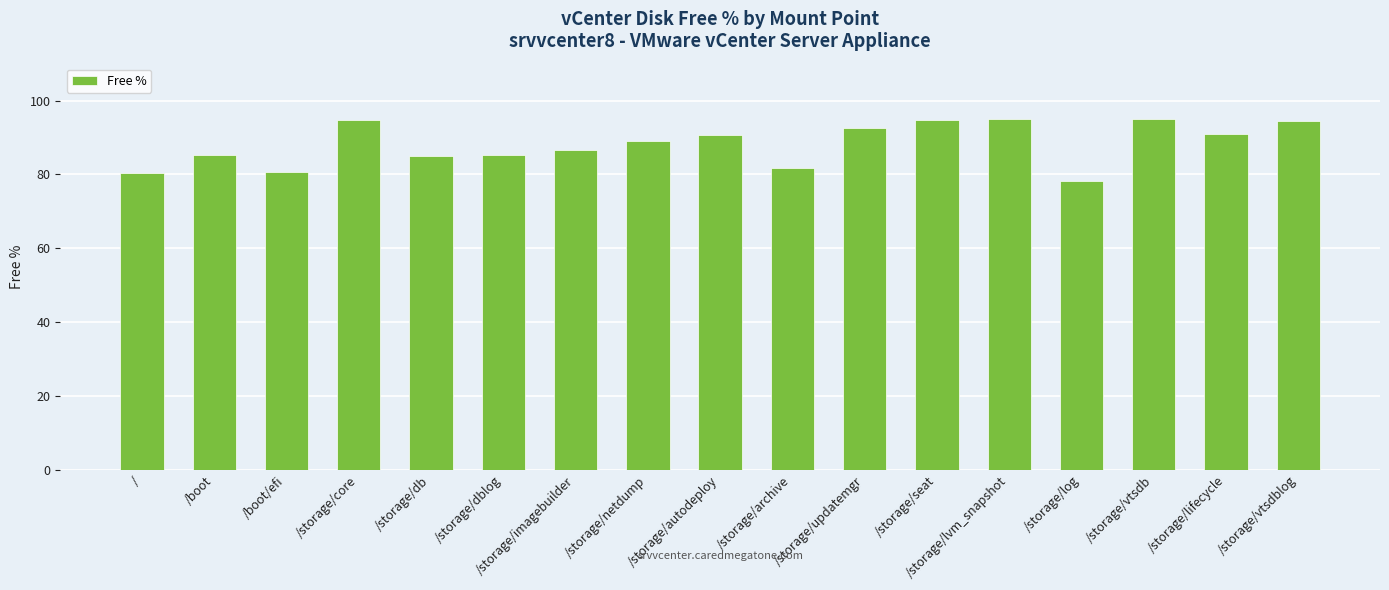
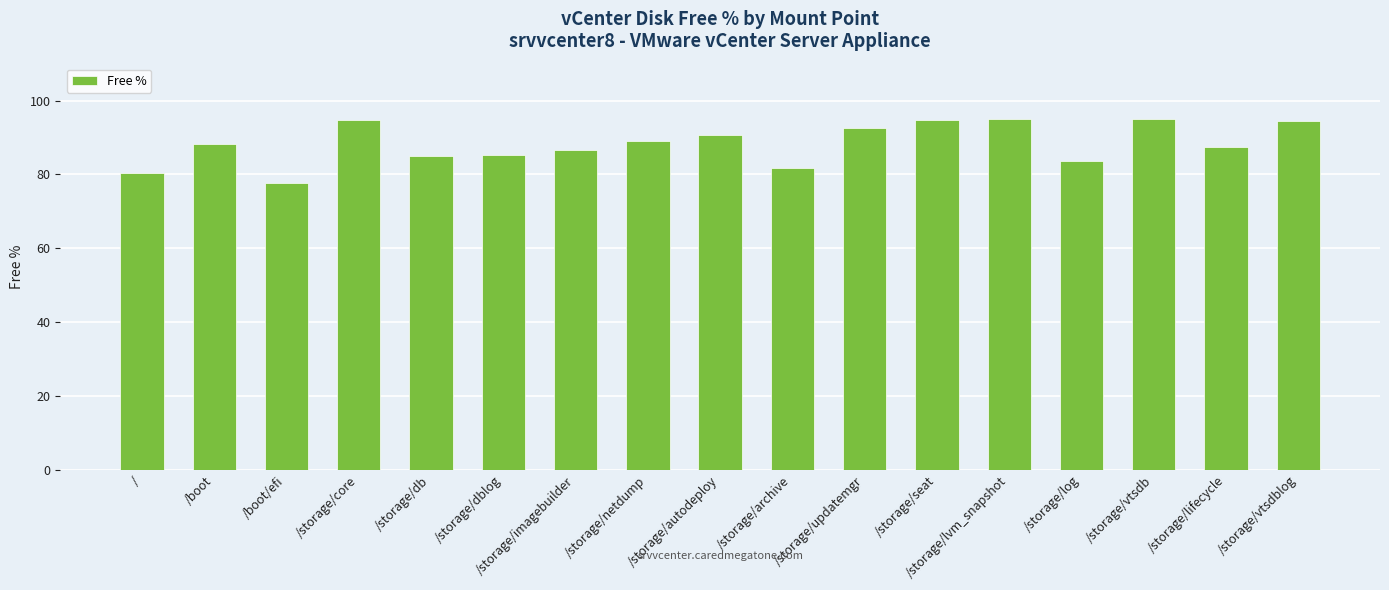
  {
    "/": 80,
-   "/boot": 85,
-   "/boot/efi": 81,
+   "/boot": 88,
+   "/boot/efi": 78,
    "/storage/core": 95,
    "/storage/db": 85,
    "/storage/dblog": 85,
    "/storage/imagebuilder": 87,
    "/storage/netdump": 89,
    "/storage/autodeploy": 91,
    "/storage/archive": 82,
    "/storage/updatemgr": 93,
    "/storage/seat": 95,
    "/storage/lvm_snapshot": 95,
-   "/storage/log": 78,
+   "/storage/log": 84,
    "/storage/vtsdb": 95,
-   "/storage/lifecycle": 91,
+   "/storage/lifecycle": 87,
    "/storage/vtsdblog": 95
  }
